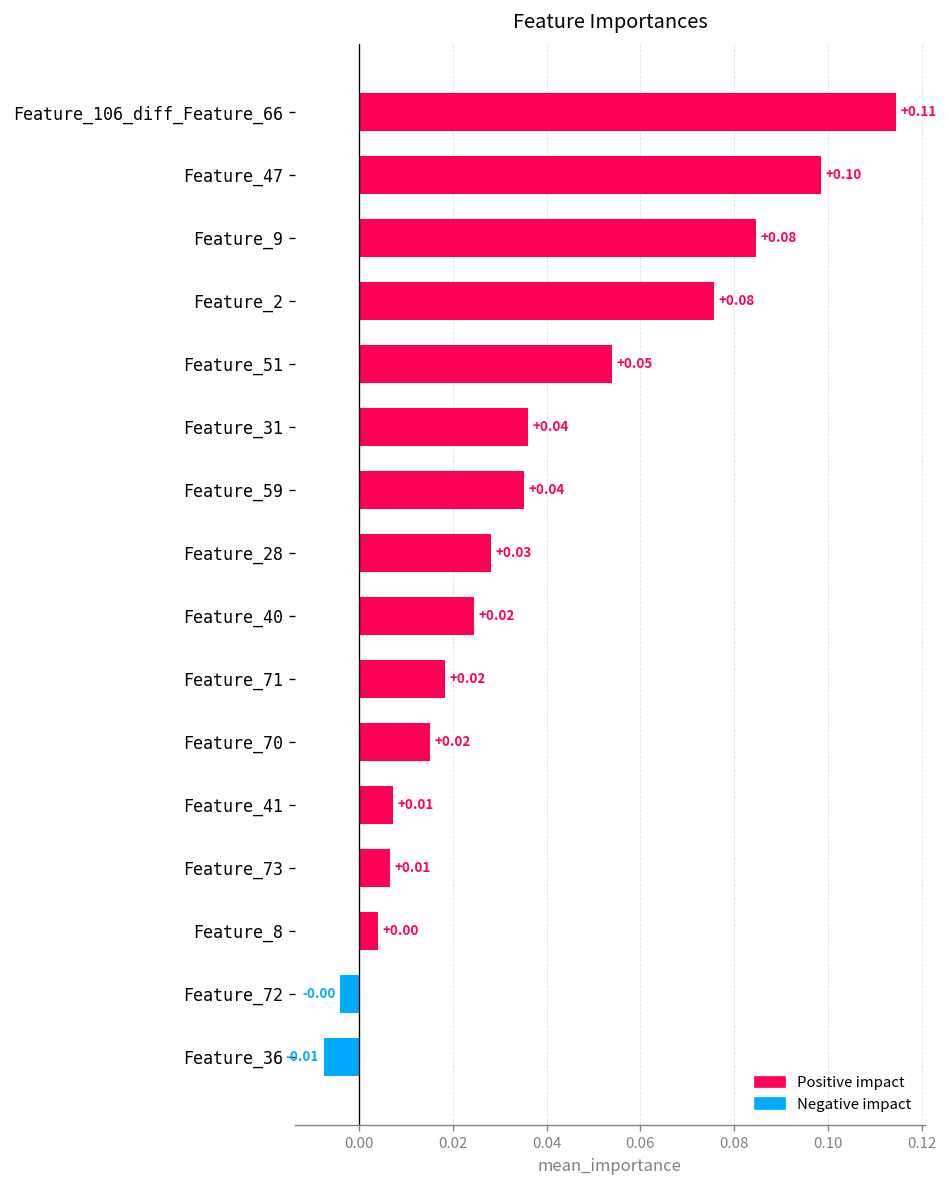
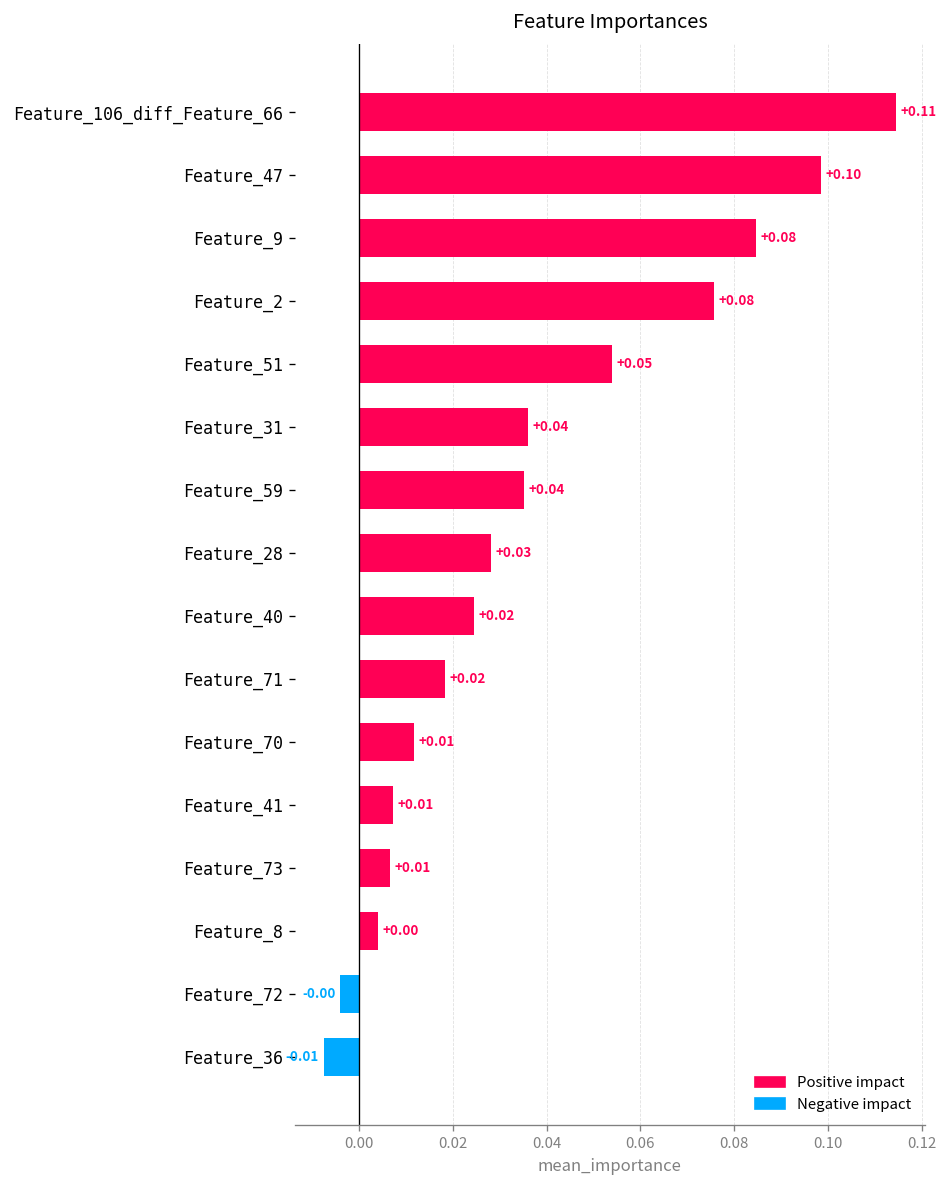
  {
    "Feature_106_diff_Feature_66": "+0.11",
    "Feature_47": "+0.10",
    "Feature_9": "+0.08",
    "Feature_2": "+0.08",
    "Feature_51": "+0.05",
    "Feature_31": "+0.04",
    "Feature_59": "+0.04",
    "Feature_28": "+0.03",
    "Feature_40": "+0.02",
    "Feature_71": "+0.02",
-   "Feature_70": "+0.02",
+   "Feature_70": "+0.01",
    "Feature_41": "+0.01",
    "Feature_73": "+0.01",
    "Feature_8": "+0.00",
    "Feature_72": "-0.00",
    "Feature_36": "-0.01"
  }
